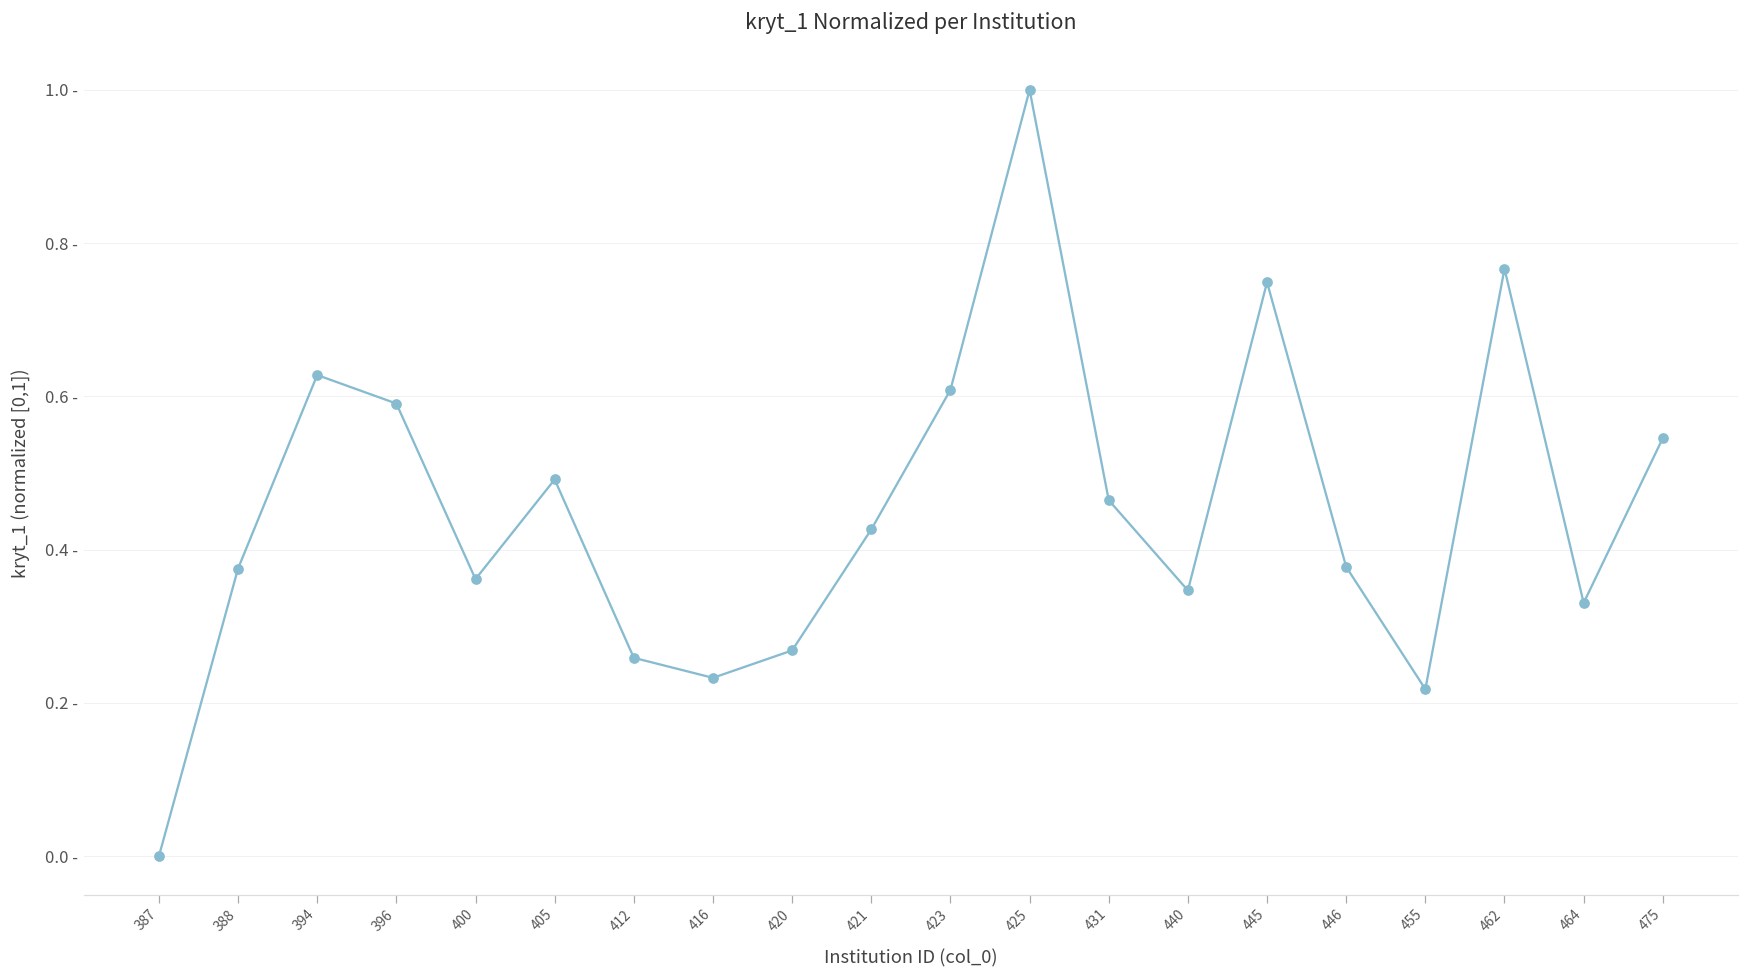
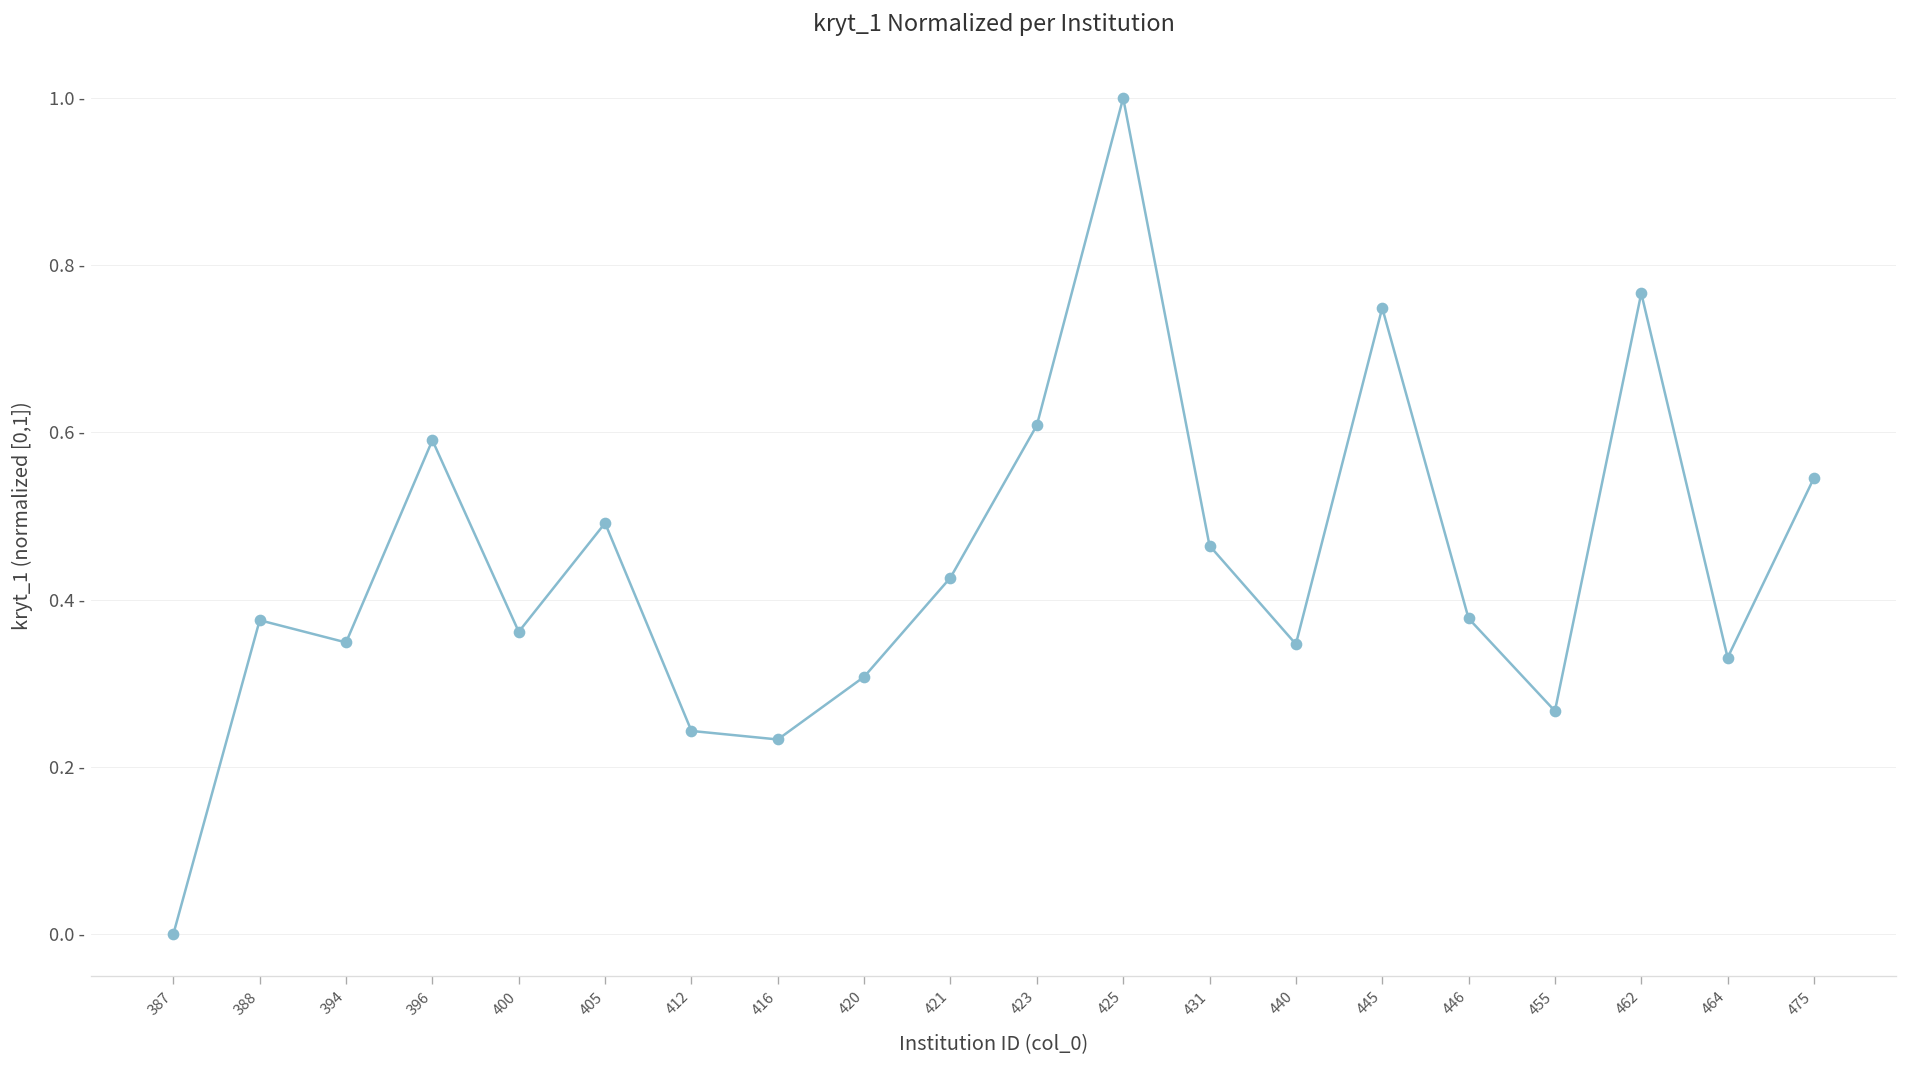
  {
    "387": "0.00 -",
    "388": "0.38 -",
-   "394": "0.63 -",
+   "394": "0.35 -",
    "396": "0.59 -",
    "400": "0.36 -",
    "405": "0.49 -",
-   "412": "0.26 -",
+   "412": "0.24 -",
    "416": "0.23 -",
-   "420": "0.27 -",
+   "420": "0.31 -",
    "421": "0.43 -",
    "423": "0.61 -",
    "425": "1.00 -",
    "431": "0.46 -",
    "440": "0.35 -",
    "445": "0.75 -",
    "446": "0.38 -",
-   "455": "0.22 -",
+   "455": "0.27 -",
    "462": "0.77 -",
    "464": "0.33 -",
    "475": "0.55 -"
  }
